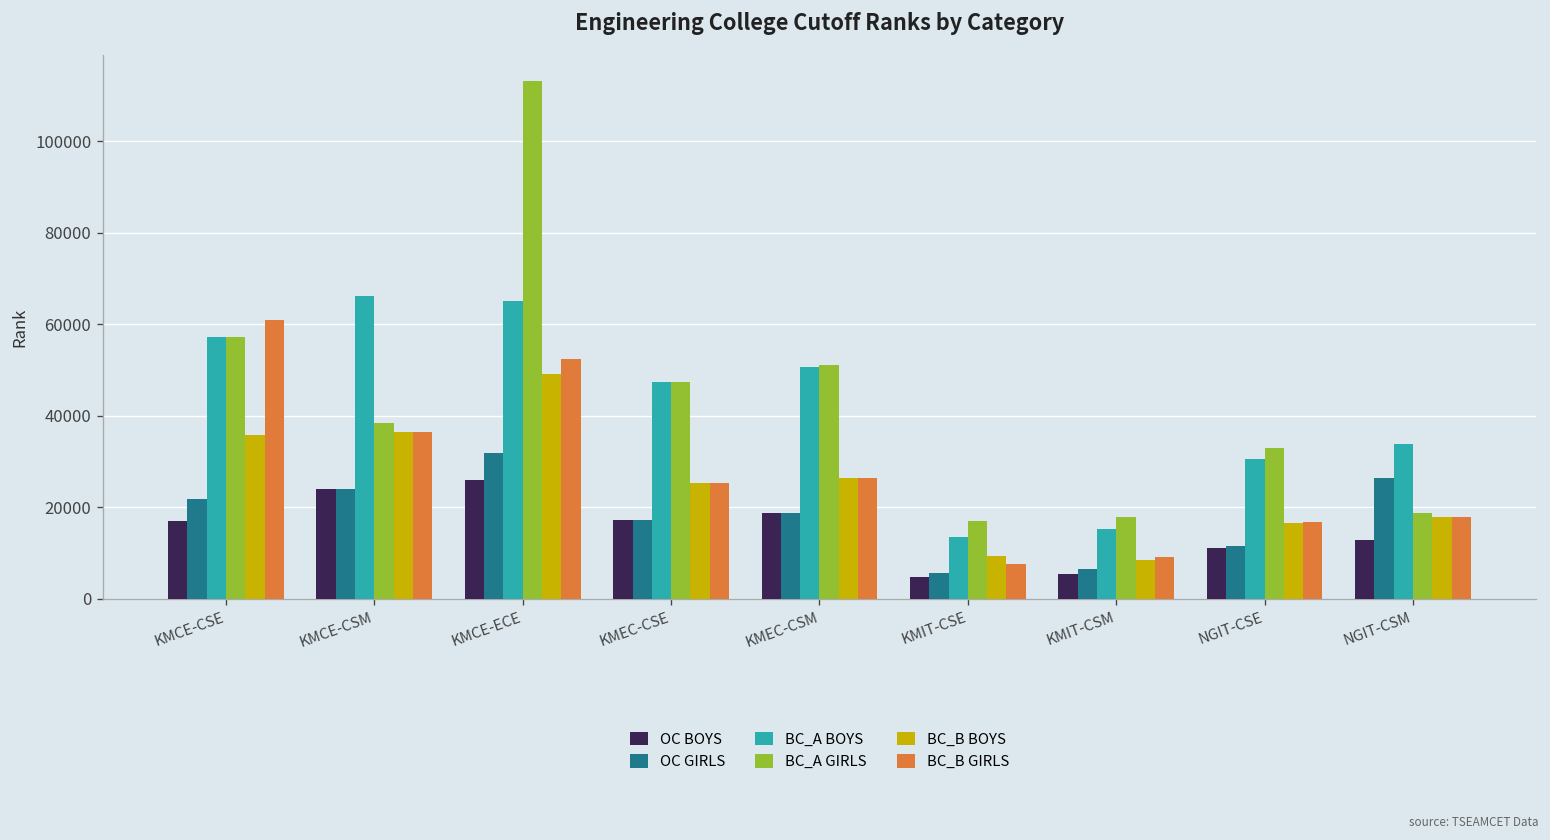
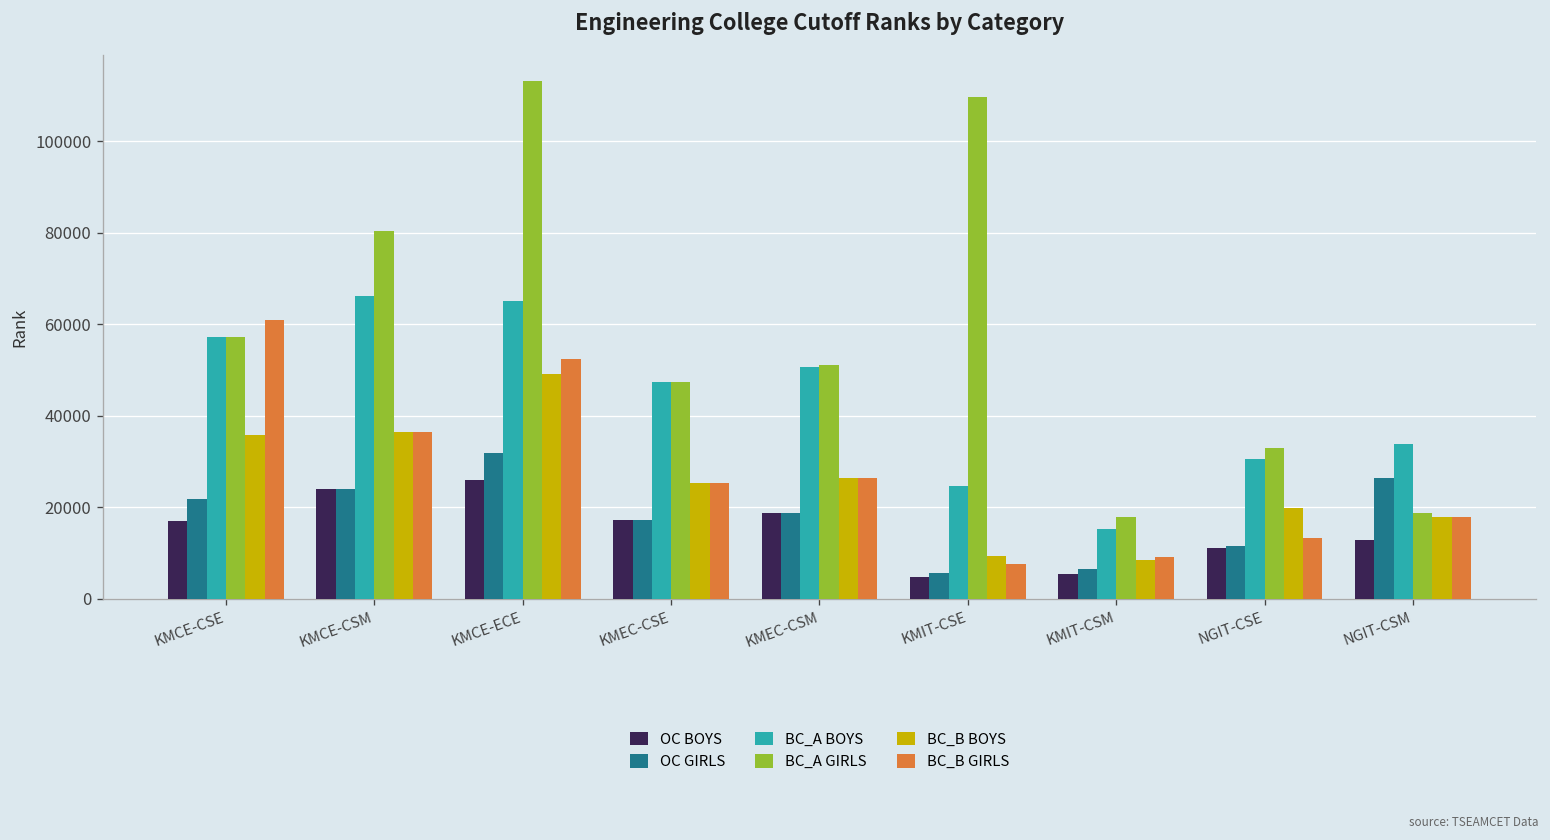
  {
    "OC BOYS": {
      "KMCE-CSE": 17000,
      "KMCE-CSM": 24000,
      "KMCE-ECE": 26000,
      "KMEC-CSE": 17000,
      "KMEC-CSM": 19000,
      "KMIT-CSE": 5000,
      "KMIT-CSM": 5000,
      "NGIT-CSE": 11000,
      "NGIT-CSM": 13000
    },
    "OC GIRLS": {
      "KMCE-CSE": 22000,
      "KMCE-CSM": 24000,
      "KMCE-ECE": 32000,
      "KMEC-CSE": 17000,
      "KMEC-CSM": 19000,
      "KMIT-CSE": 6000,
      "KMIT-CSM": 6000,
      "NGIT-CSE": 11000,
      "NGIT-CSM": 26000
    },
    "BC_A BOYS": {
      "KMCE-CSE": 57000,
      "KMCE-CSM": 66000,
      "KMCE-ECE": 65000,
      "KMEC-CSE": 47000,
      "KMEC-CSM": 51000,
-     "KMIT-CSE": 13000,
+     "KMIT-CSE": 25000,
      "KMIT-CSM": 15000,
      "NGIT-CSE": 31000,
      "NGIT-CSM": 34000
    },
    "BC_A GIRLS": {
      "KMCE-CSE": 57000,
-     "KMCE-CSM": 38000,
+     "KMCE-CSM": 80000,
      "KMCE-ECE": 113000,
      "KMEC-CSE": 47000,
      "KMEC-CSM": 51000,
-     "KMIT-CSE": 17000,
+     "KMIT-CSE": 110000,
      "KMIT-CSM": 18000,
      "NGIT-CSE": 33000,
      "NGIT-CSM": 19000
    },
    "BC_B BOYS": {
      "KMCE-CSE": 36000,
      "KMCE-CSM": 36000,
      "KMCE-ECE": 49000,
      "KMEC-CSE": 25000,
      "KMEC-CSM": 26000,
      "KMIT-CSE": 9000,
      "KMIT-CSM": 8000,
-     "NGIT-CSE": 16000,
+     "NGIT-CSE": 20000,
      "NGIT-CSM": 18000
    },
    "BC_B GIRLS": {
      "KMCE-CSE": 61000,
      "KMCE-CSM": 36000,
      "KMCE-ECE": 52000,
      "KMEC-CSE": 25000,
      "KMEC-CSM": 26000,
      "KMIT-CSE": 7000,
      "KMIT-CSM": 9000,
-     "NGIT-CSE": 17000,
+     "NGIT-CSE": 13000,
      "NGIT-CSM": 18000
    }
  }
